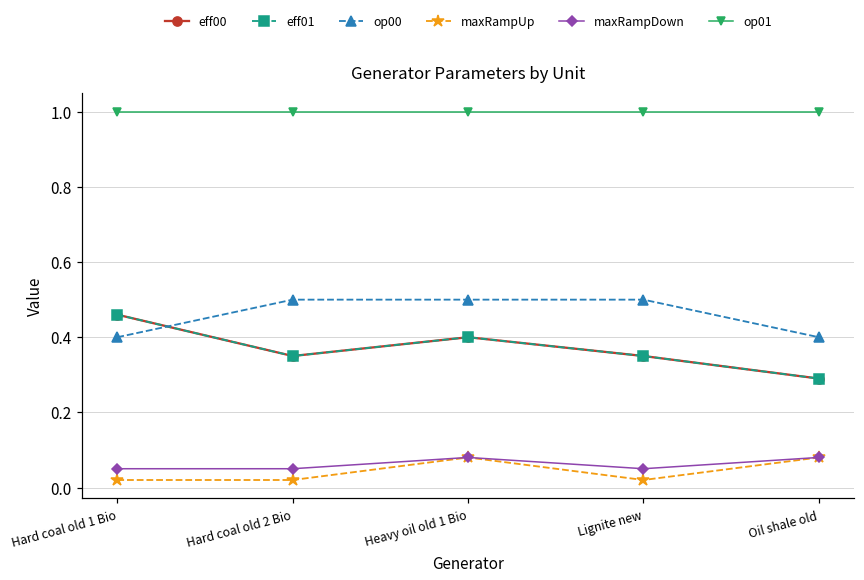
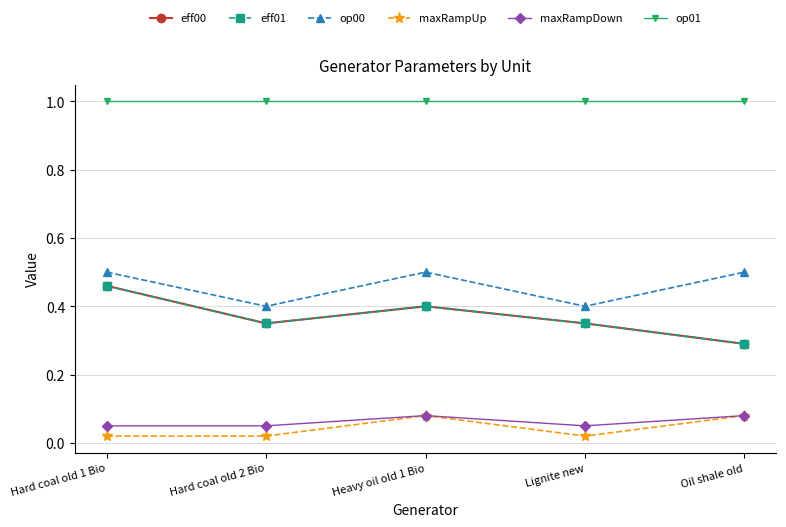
  {
    "op00": {
-     "Hard coal old 1 Bio": 0.4,
-     "Hard coal old 2 Bio": 0.5,
+     "Hard coal old 1 Bio": 0.5,
+     "Hard coal old 2 Bio": 0.4,
      "Heavy oil old 1 Bio": 0.5,
-     "Lignite new": 0.5,
-     "Oil shale old": 0.4
+     "Lignite new": 0.4,
+     "Oil shale old": 0.5
    },
    "maxRampUp": {
      "Hard coal old 1 Bio": 0.02,
      "Hard coal old 2 Bio": 0.02,
      "Lignite new": 0.02
    },
    "maxRampDown": {
      "Hard coal old 1 Bio": 0.05,
      "Hard coal old 2 Bio": 0.05,
      "Lignite new": 0.05
    }
  }
